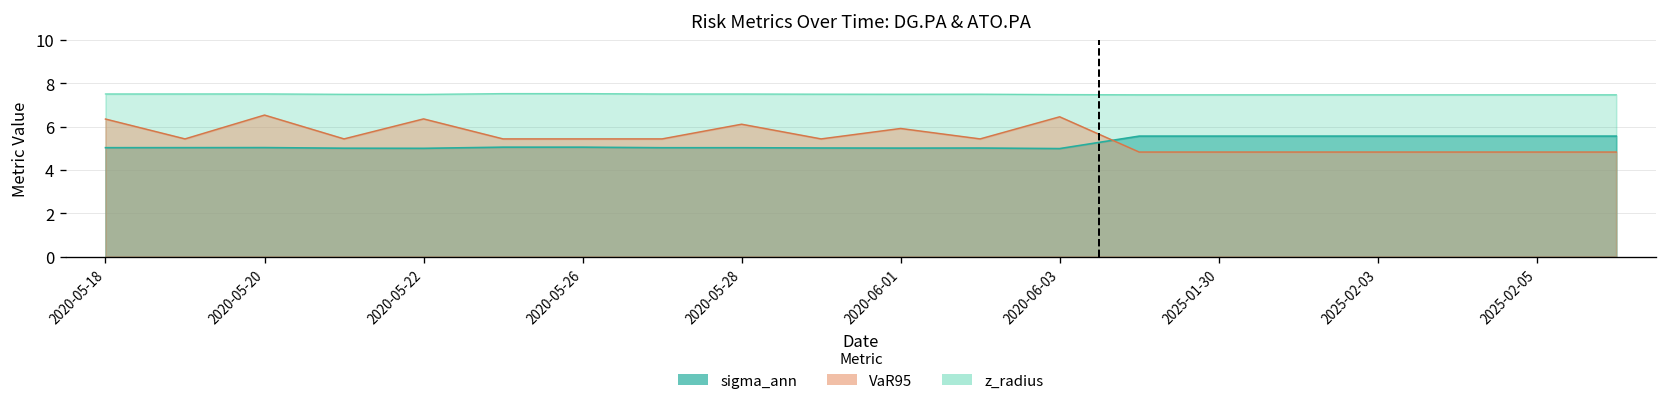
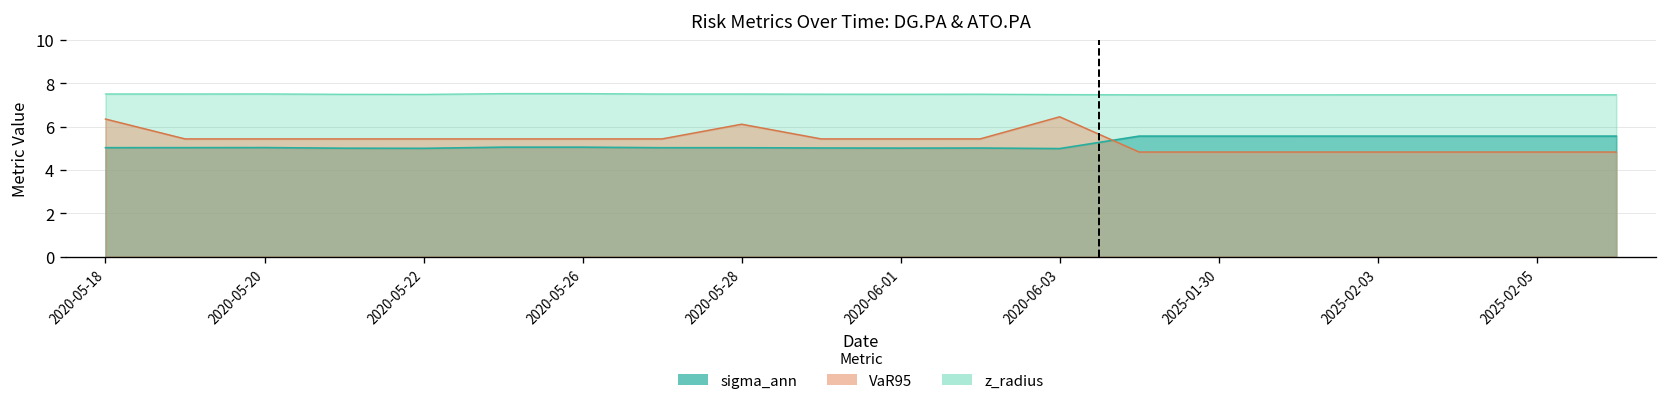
  {
    "VaR95": {
      "2020-05-18": 6.4,
-     "2020-05-20": 6.5,
-     "2020-05-22": 6.4,
+     "2020-05-20": 5.4,
+     "2020-05-22": 5.4,
      "2020-05-26": 5.4,
      "2020-05-28": 6.1,
-     "2020-06-01": 5.9,
+     "2020-06-01": 5.4,
      "2020-06-03": 6.5,
      "2025-01-30": 4.8,
      "2025-02-03": 4.8,
      "2025-02-05": 4.8
    }
  }
